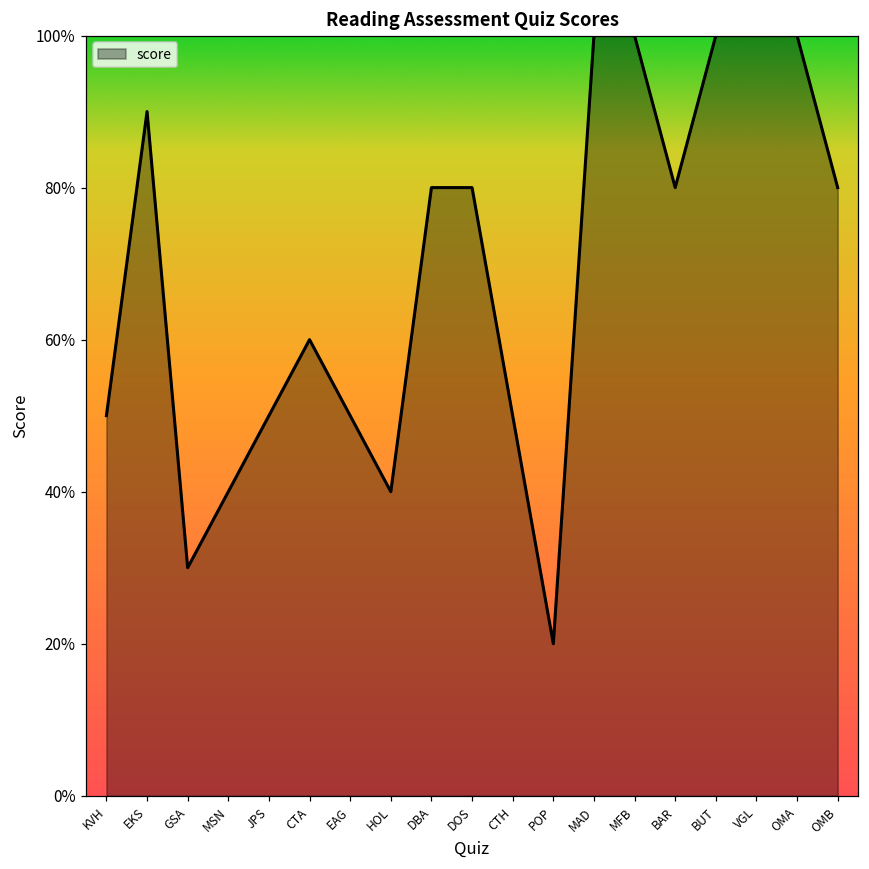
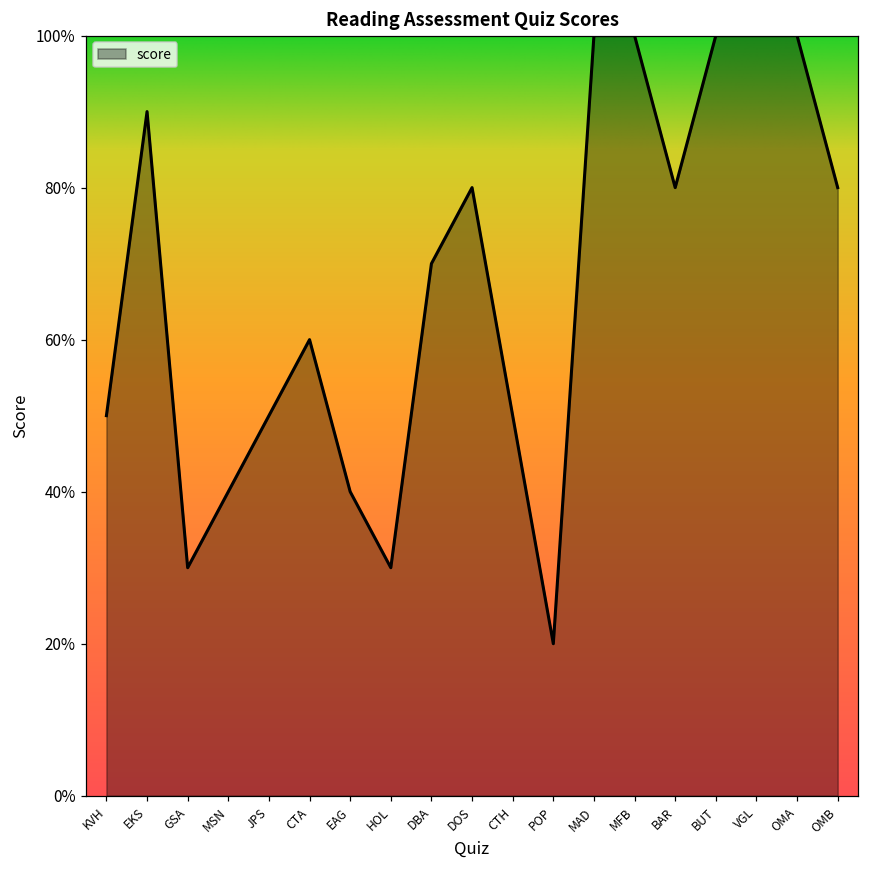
  {
    "KVH": "50%",
    "EKS": "90%",
    "GSA": "30%",
    "MSN": "40%",
    "JPS": "50%",
    "CTA": "60%",
-   "EAG": "50%",
-   "HOL": "40%",
-   "DBA": "80%",
+   "EAG": "40%",
+   "HOL": "30%",
+   "DBA": "70%",
    "DOS": "80%",
    "CTH": "50%",
    "POP": "20%",
    "MAD": "100%",
    "MFB": "100%",
    "BAR": "80%",
    "BUT": "100%",
    "VGL": "100%",
    "OMA": "100%",
    "OMB": "80%"
  }
